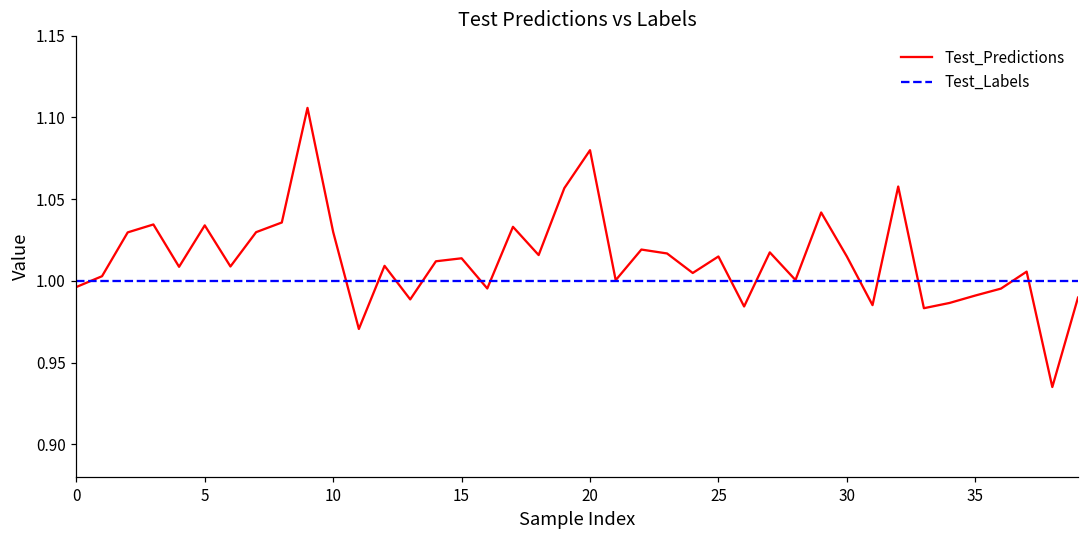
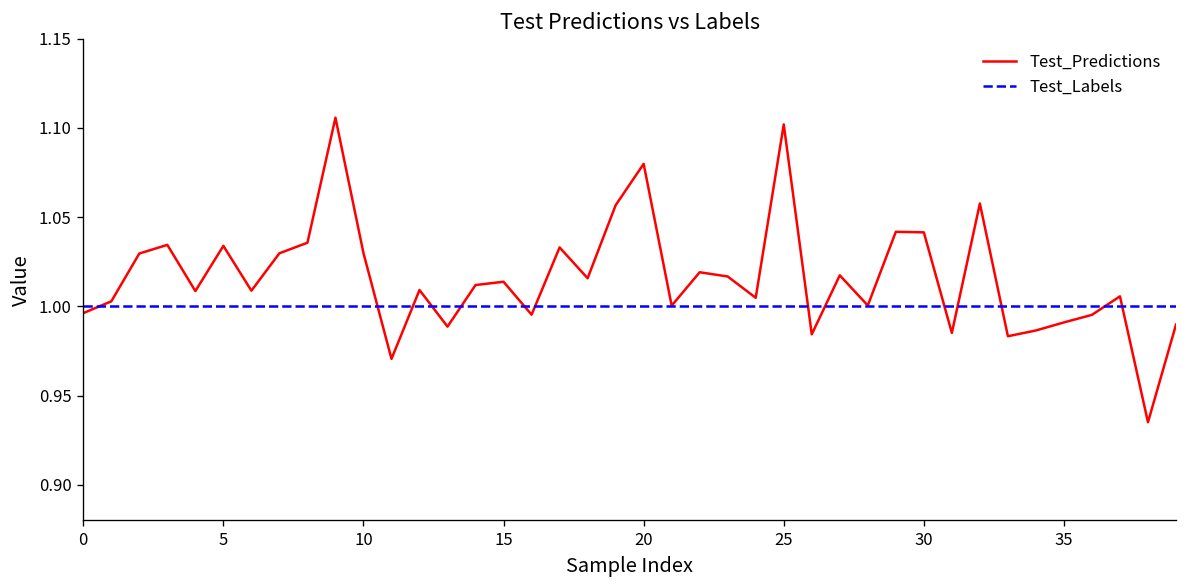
  {
    "Test_Predictions": {
      "0": 0.996,
      "5": 1.034,
      "10": 1.030,
      "15": 1.014,
      "20": 1.080,
-     "25": 1.015,
-     "30": 1.015,
+     "25": 1.102,
+     "30": 1.042,
      "35": 0.991
    },
    "Test_Labels": {
      "0": 1.000,
      "5": 1.000,
      "10": 1.000,
      "15": 1.000,
      "20": 1.000,
      "25": 1.000,
      "30": 1.000,
      "35": 1.000
    }
  }
